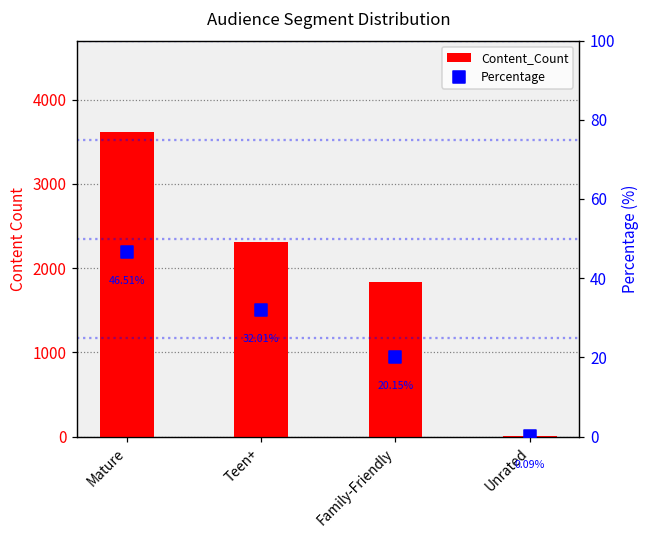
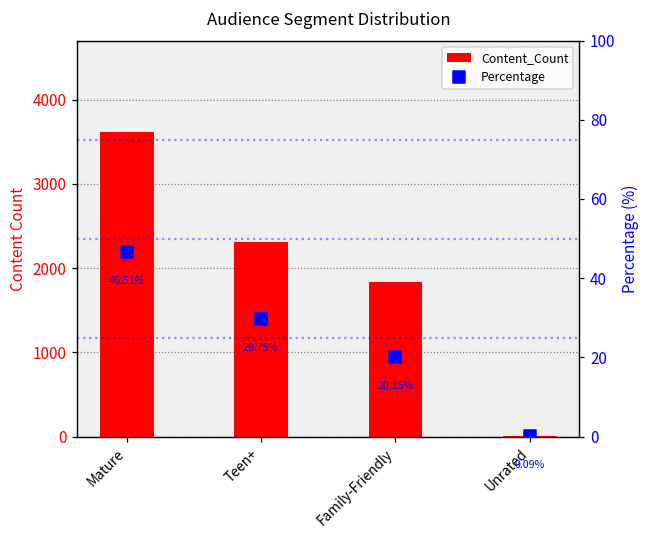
  {
    "Percentage": {
-     "Teen+": "32.01%"
+     "Teen+": "29.75%"
    }
  }
